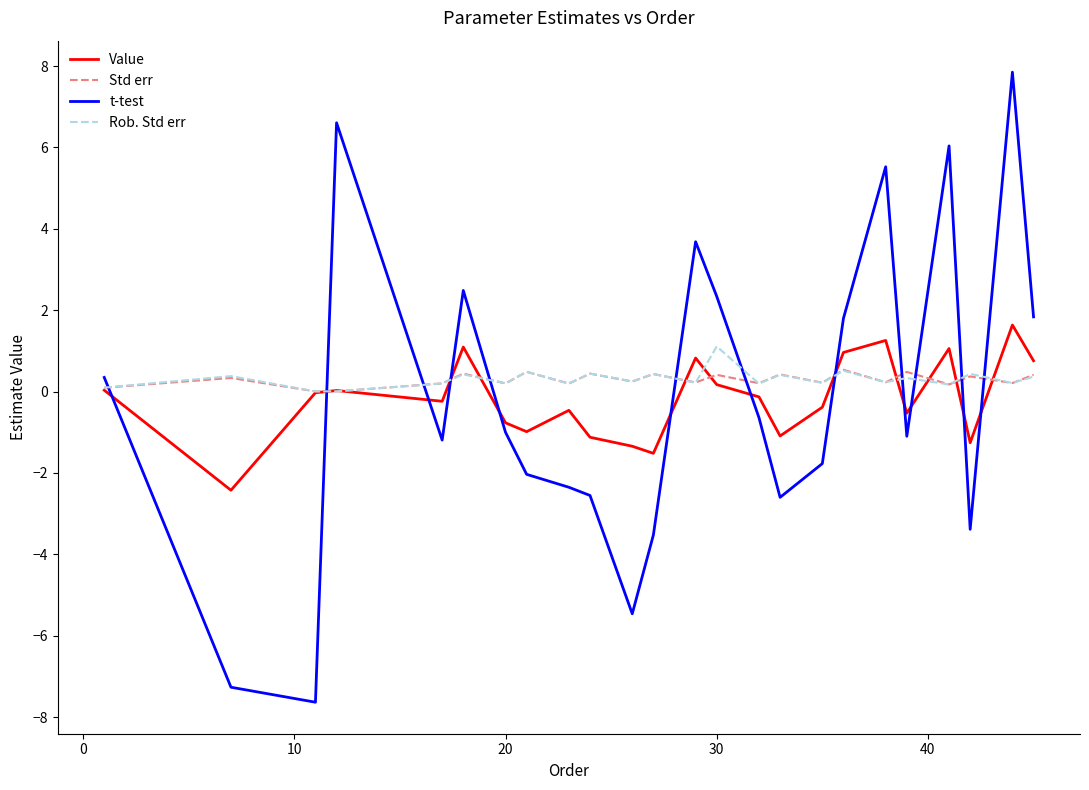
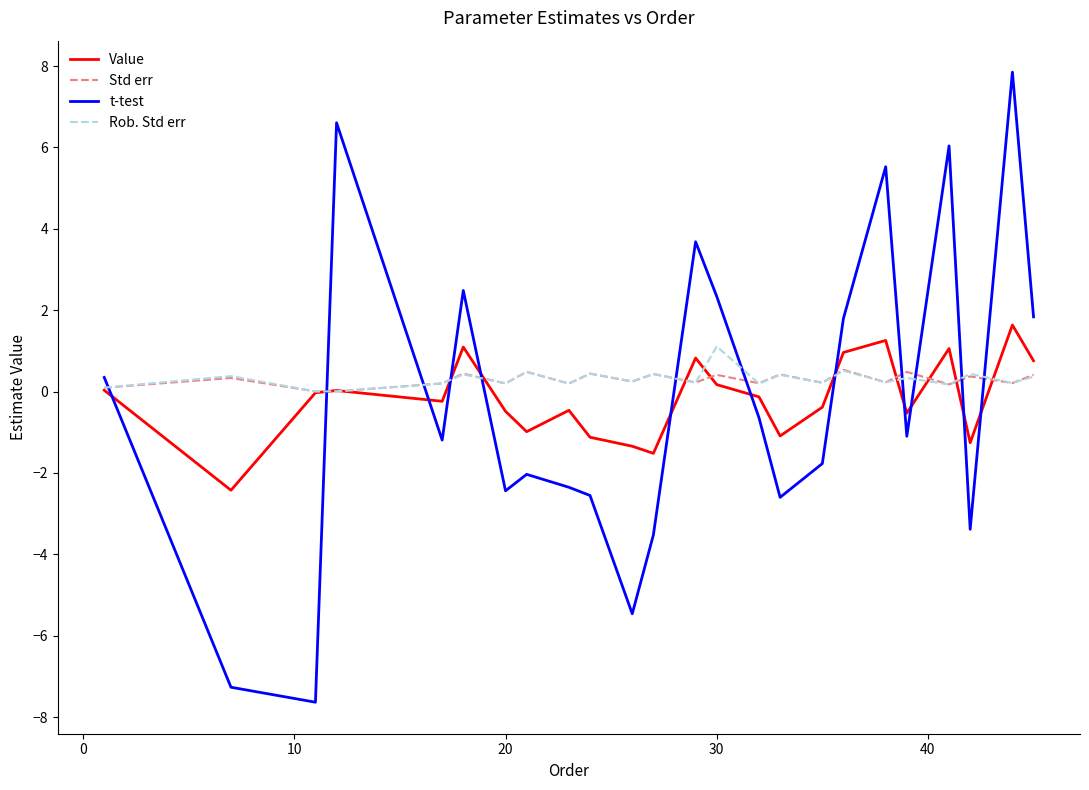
  {
    "Value": {
-     "20": -0.8,
+     "20": -0.5,
      "30": 0.2
    },
    "Std err": {
      "30": 0.4
    },
    "t-test": {
-     "20": -1.0,
+     "20": -2.4,
      "30": 2.3
    },
    "Rob. Std err": {
      "30": 1.1
    }
  }
